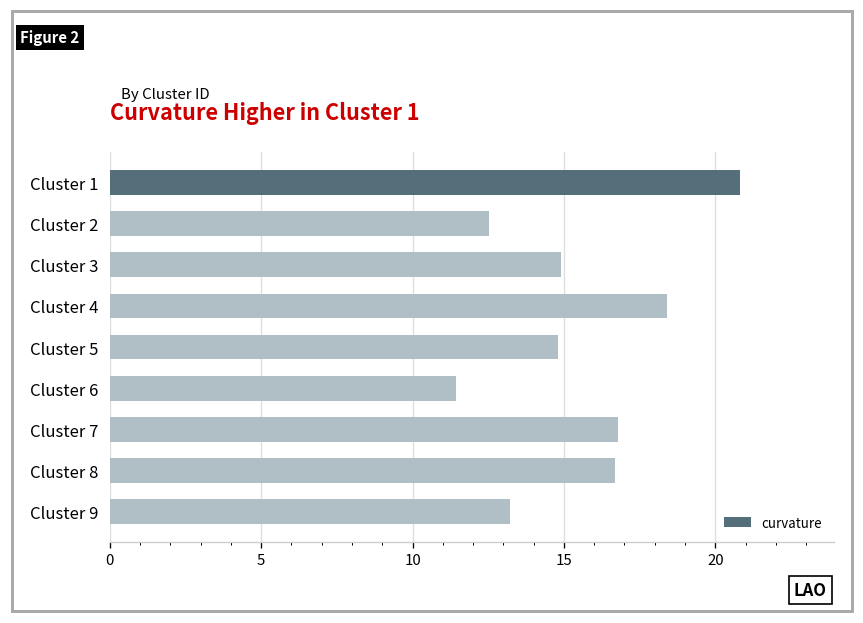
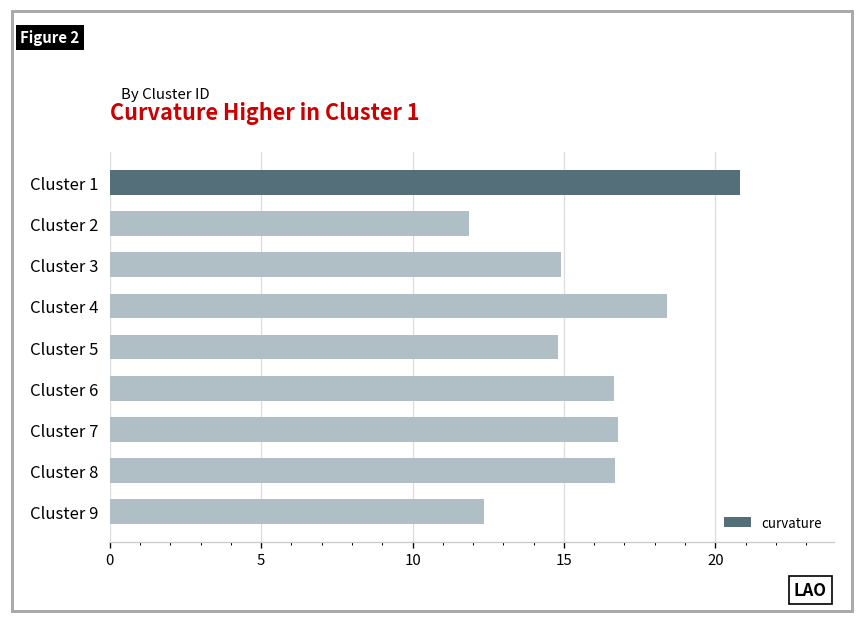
  {
    "Cluster 1": 20.8,
-   "Cluster 2": 12.5,
+   "Cluster 2": 11.9,
    "Cluster 3": 14.9,
    "Cluster 4": 18.4,
    "Cluster 5": 14.8,
-   "Cluster 6": 11.5,
+   "Cluster 6": 16.6,
    "Cluster 7": 16.8,
    "Cluster 8": 16.7,
-   "Cluster 9": 13.2
+   "Cluster 9": 12.4
  }
